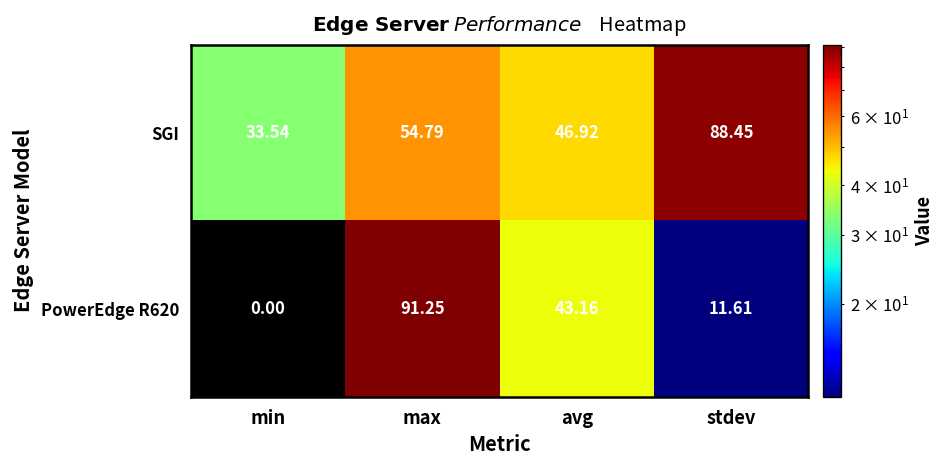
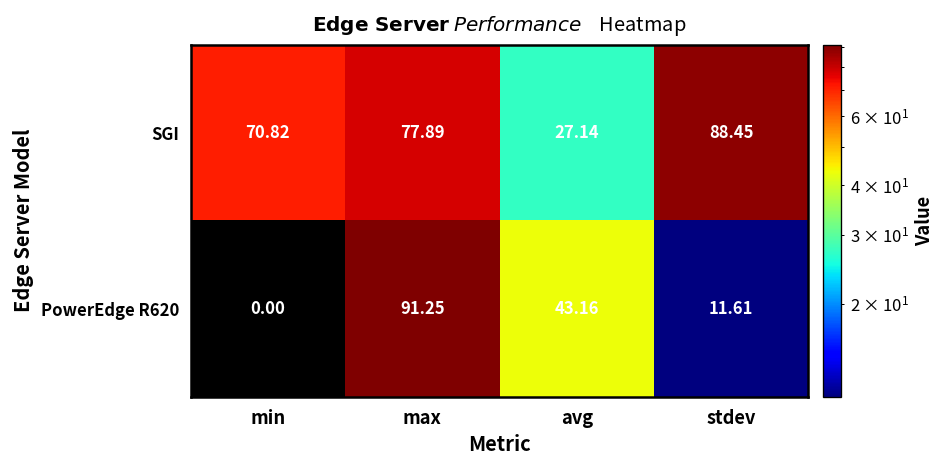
  {
    "SGI": {
-     "min": 33.54,
-     "max": 54.79,
-     "avg": 46.92,
+     "min": 70.82,
+     "max": 77.89,
+     "avg": 27.14,
      "stdev": 88.45
    },
    "PowerEdge R620": {
      "min": 0.00,
      "max": 91.25,
      "avg": 43.16,
      "stdev": 11.61
    }
  }
